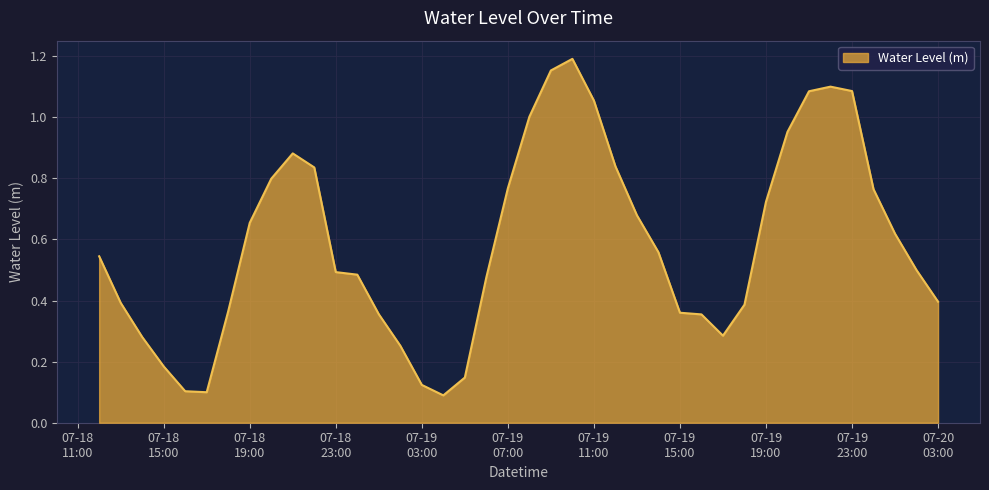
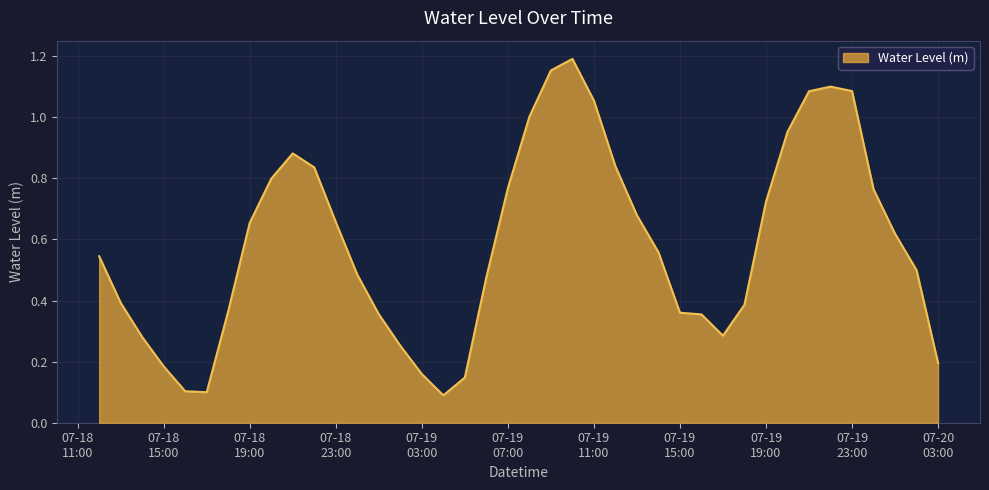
  {
    "07-18 15:00": 0.18,
    "07-18 19:00": 0.65,
-   "07-18 23:00": 0.49,
-   "07-19 03:00": 0.12,
+   "07-18 23:00": 0.66,
+   "07-19 03:00": 0.16,
    "07-19 07:00": 0.77,
    "07-19 11:00": 1.05,
    "07-19 15:00": 0.36,
    "07-19 19:00": 0.72,
    "07-19 23:00": 1.09,
-   "07-20 03:00": 0.40
+   "07-20 03:00": 0.20
  }
